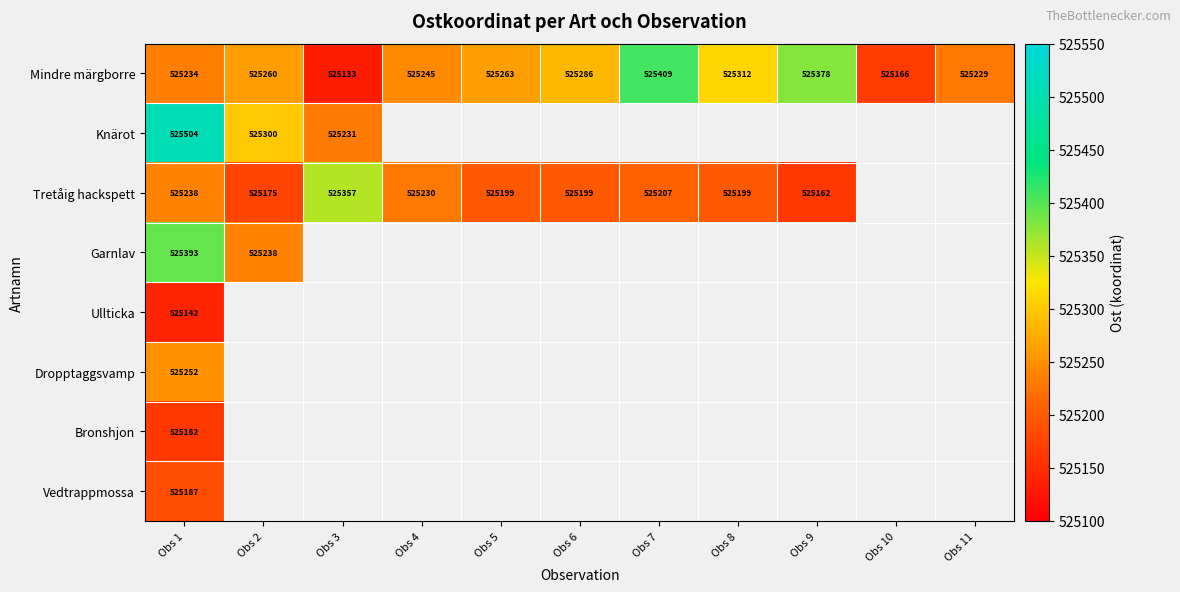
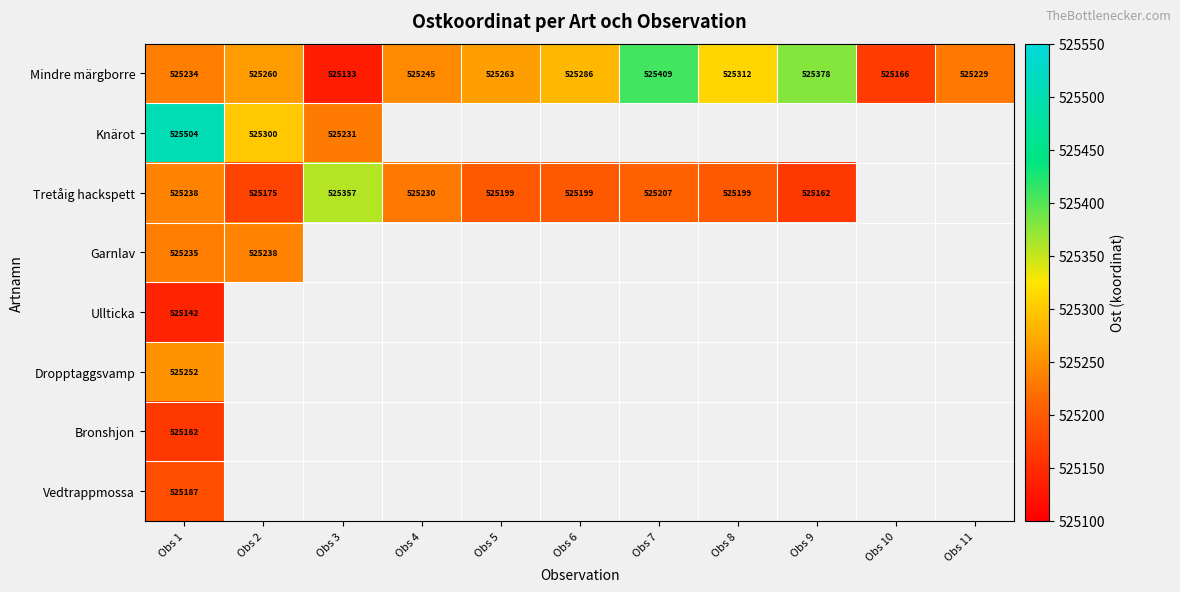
  {
    "Mindre märgborre": {
      "Obs 1": 525234,
      "Obs 2": 525260,
      "Obs 3": 525133,
      "Obs 4": 525245,
      "Obs 5": 525263,
      "Obs 6": 525286,
      "Obs 7": 525409,
      "Obs 8": 525312,
      "Obs 9": 525378,
      "Obs 10": 525166,
      "Obs 11": 525229
    },
    "Knärot": {
      "Obs 1": 525504,
      "Obs 2": 525300,
      "Obs 3": 525231
    },
    "Tretåig hackspett": {
      "Obs 1": 525238,
      "Obs 2": 525175,
      "Obs 3": 525357,
      "Obs 4": 525230,
      "Obs 5": 525199,
      "Obs 6": 525199,
      "Obs 7": 525207,
      "Obs 8": 525199,
      "Obs 9": 525162
    },
    "Garnlav": {
-     "Obs 1": 525393,
+     "Obs 1": 525235,
      "Obs 2": 525238
    },
    "Ullticka": {
      "Obs 1": 525142
    },
    "Dropptaggsvamp": {
      "Obs 1": 525252
    },
    "Bronshjon": {
      "Obs 1": 525162
    },
    "Vedtrappmossa": {
      "Obs 1": 525187
    }
  }
